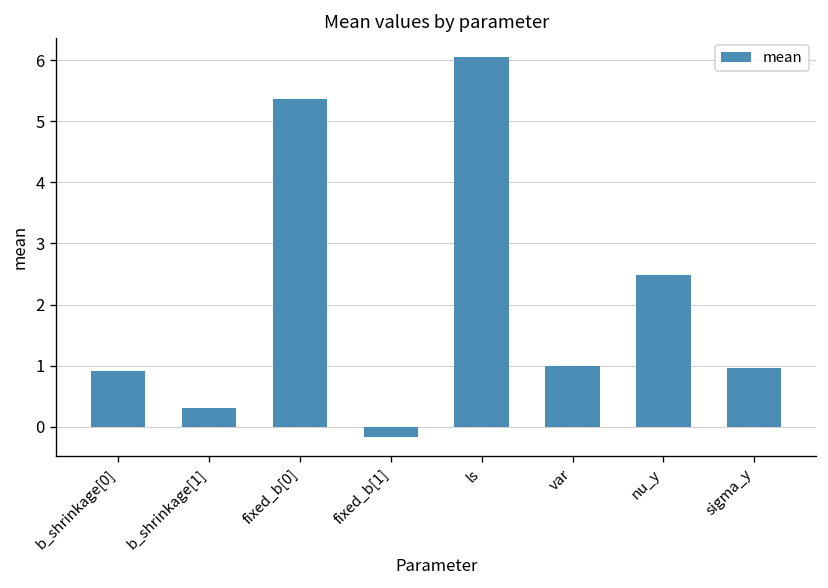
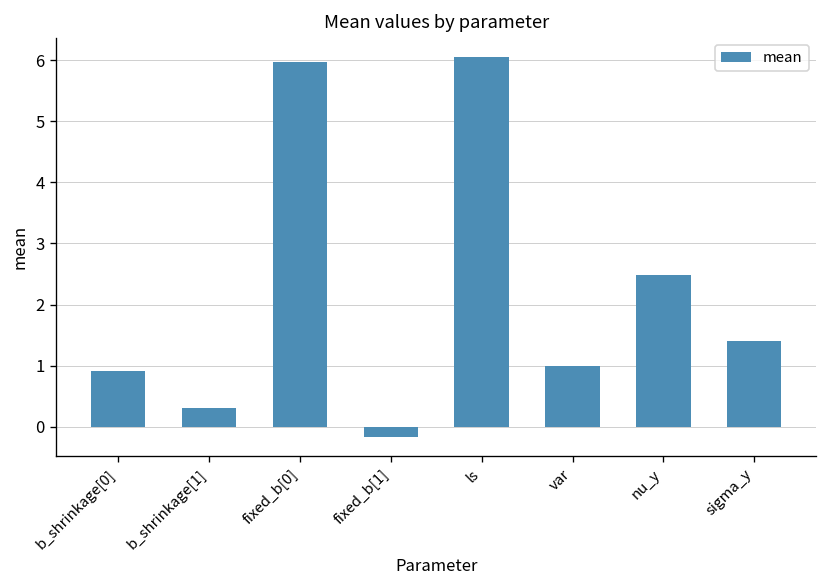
  {
    "b_shrinkage[0]": 0.9,
    "b_shrinkage[1]": 0.3,
-   "fixed_b[0]": 5.4,
+   "fixed_b[0]": 6.0,
    "fixed_b[1]": -0.2,
    "ls": 6.1,
    "var": 1.0,
    "nu_y": 2.5,
-   "sigma_y": 1.0
+   "sigma_y": 1.4
  }
